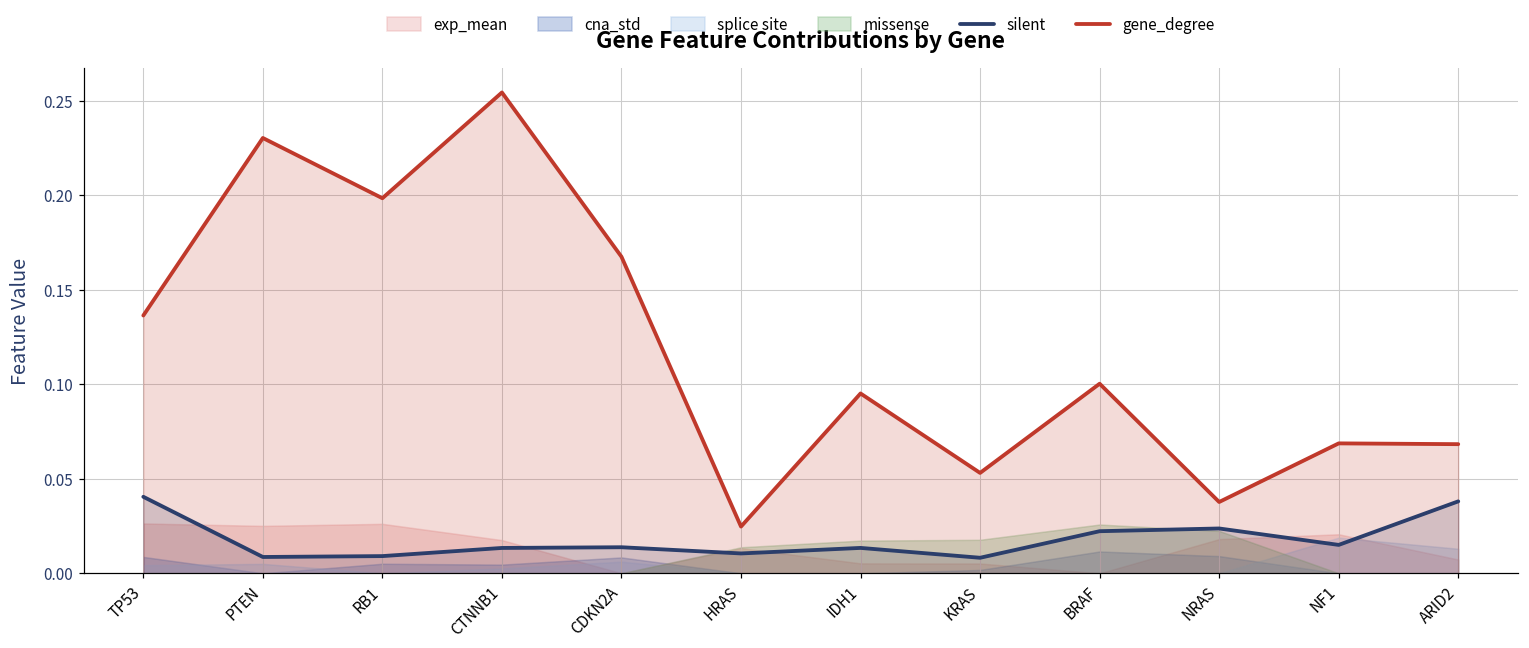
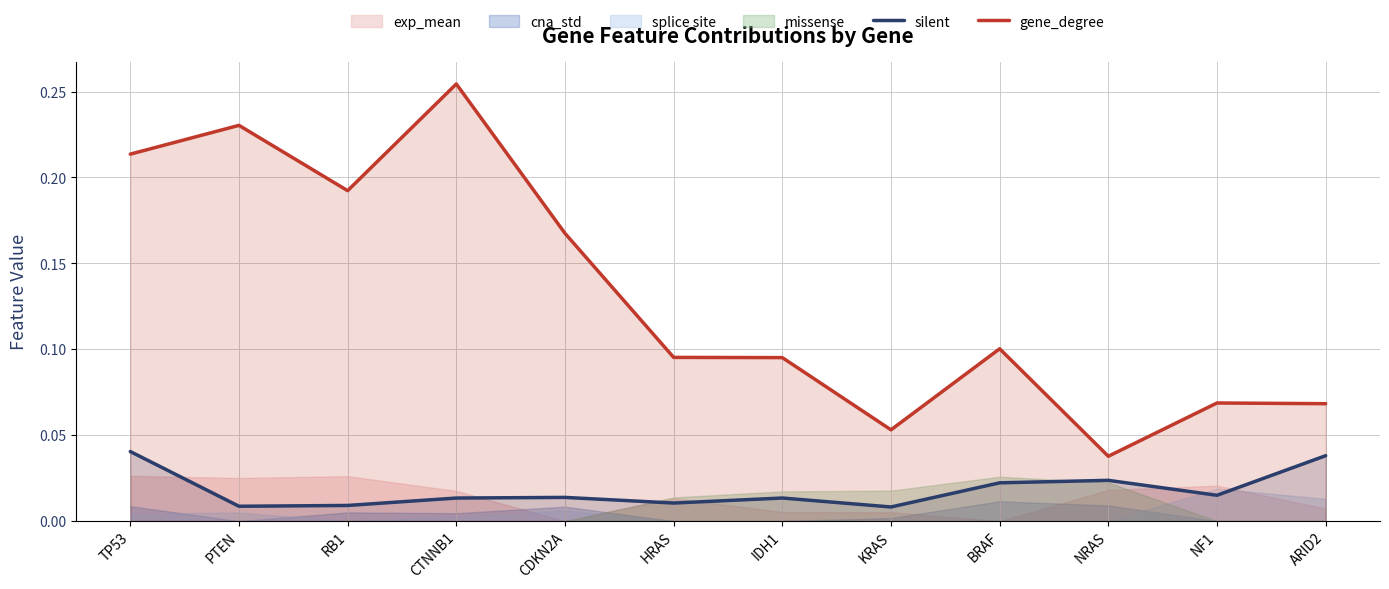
  {
    "silent": {
      "TP53": 0.040,
      "PTEN": 0.009,
      "RB1": 0.009,
      "CTNNB1": 0.013,
      "CDKN2A": 0.014,
      "HRAS": 0.011,
      "IDH1": 0.013,
      "KRAS": 0.008,
      "BRAF": 0.022,
      "NF1": 0.015,
      "ARID2": 0.038
    },
    "gene_degree": {
-     "TP53": 0.136,
+     "TP53": 0.214,
      "PTEN": 0.230,
-     "RB1": 0.198,
+     "RB1": 0.192,
      "CTNNB1": 0.254,
      "CDKN2A": 0.168,
-     "HRAS": 0.025,
+     "HRAS": 0.095,
      "IDH1": 0.095,
      "KRAS": 0.053,
      "BRAF": 0.100,
      "NRAS": 0.038,
      "NF1": 0.069,
      "ARID2": 0.068
    }
  }
